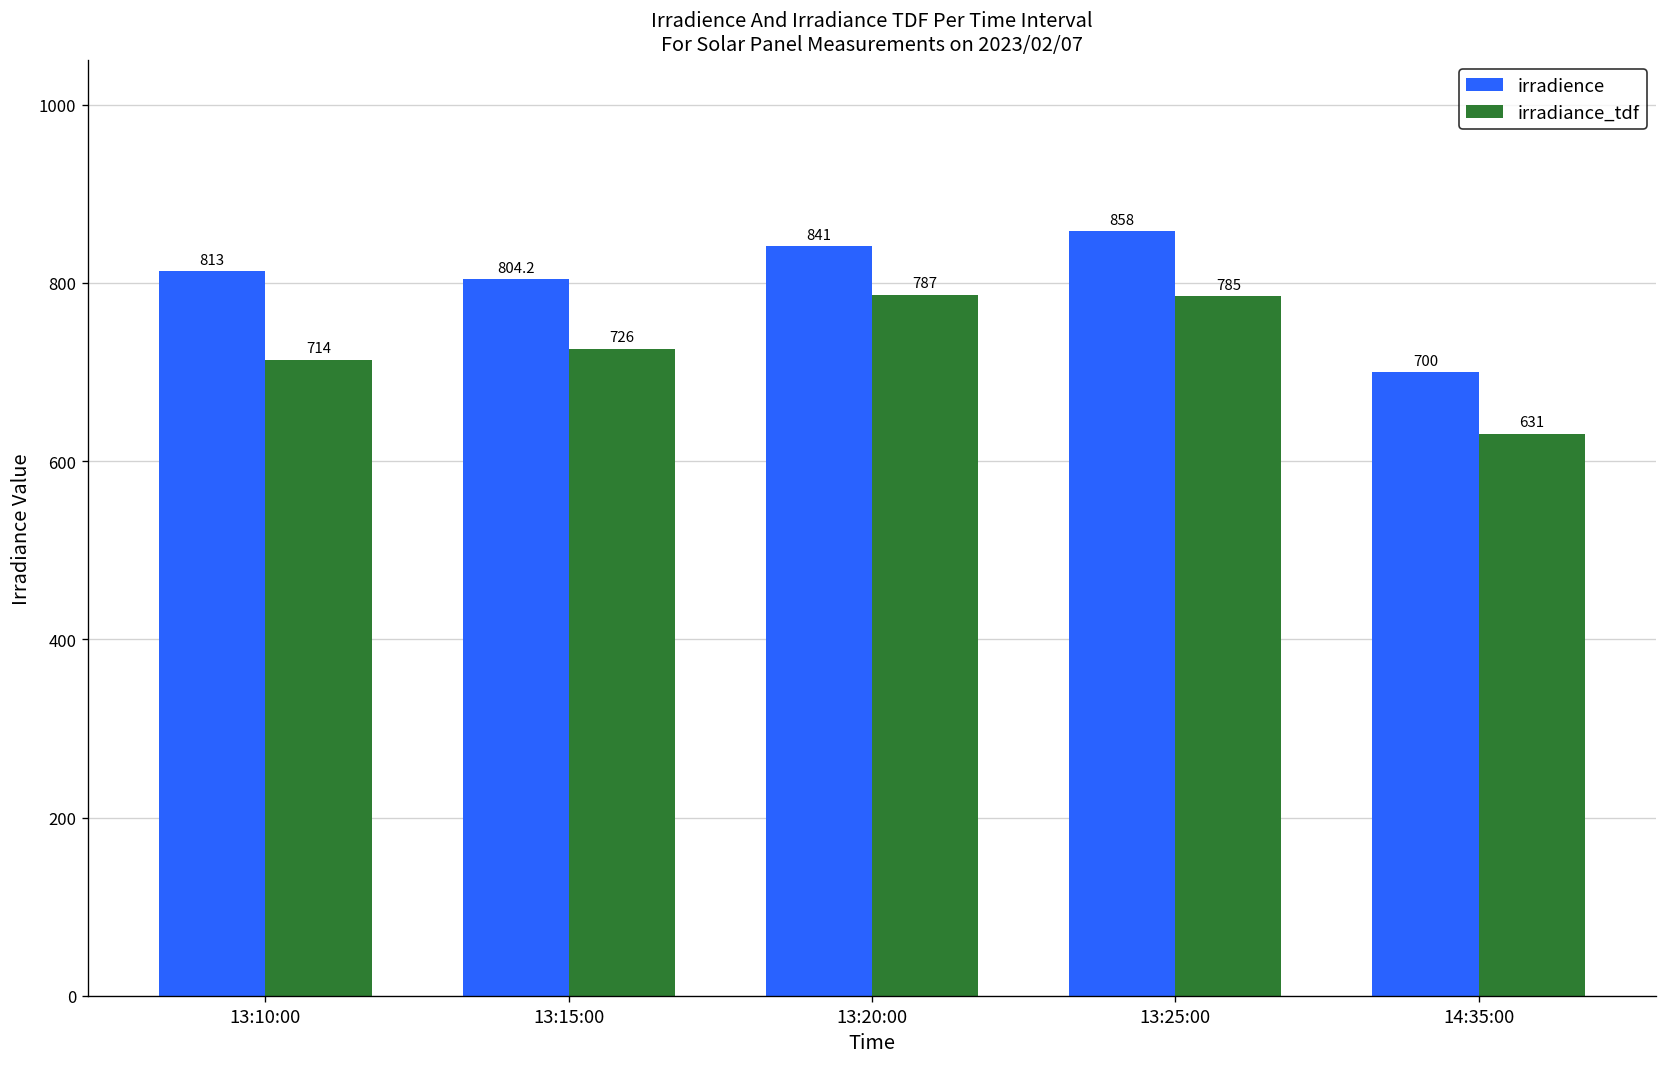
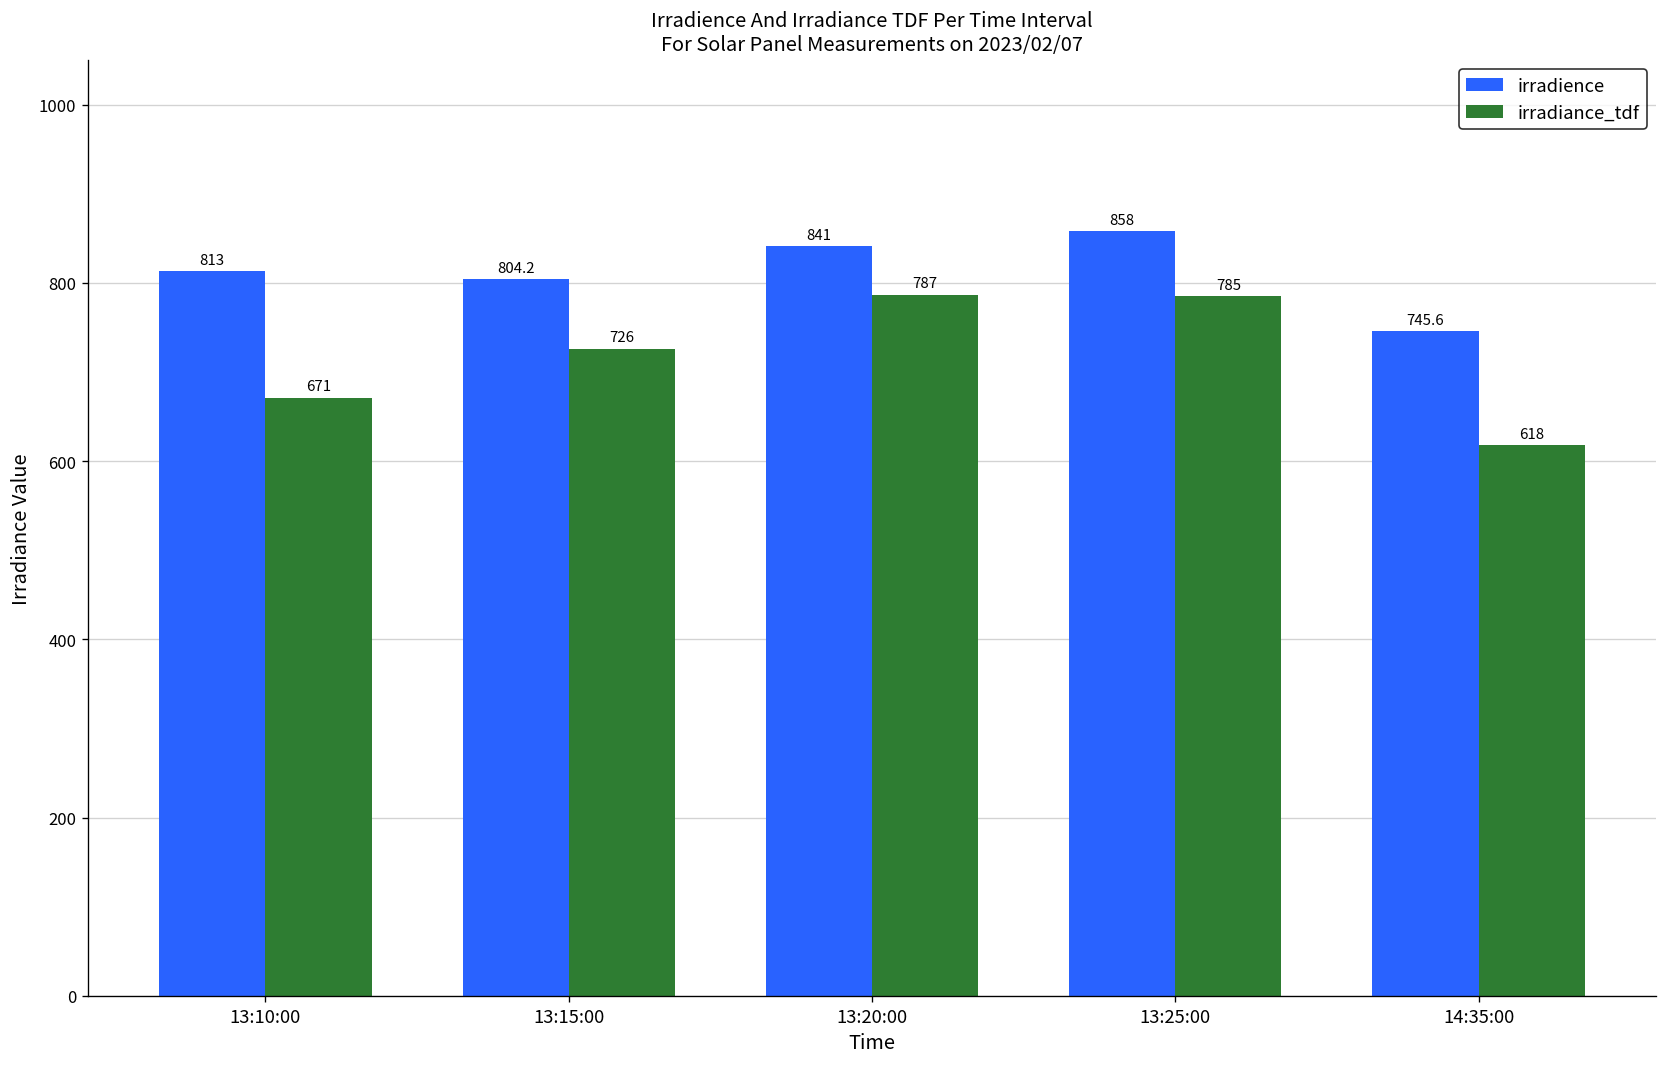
  {
    "irradience": {
      "13:10:00": 813,
      "13:15:00": 804.2,
      "13:20:00": 841,
      "13:25:00": 858,
-     "14:35:00": 700
+     "14:35:00": 745.6
    },
    "irradiance_tdf": {
-     "13:10:00": 714,
+     "13:10:00": 671,
      "13:15:00": 726,
      "13:20:00": 787,
      "13:25:00": 785,
-     "14:35:00": 631
+     "14:35:00": 618
    }
  }
